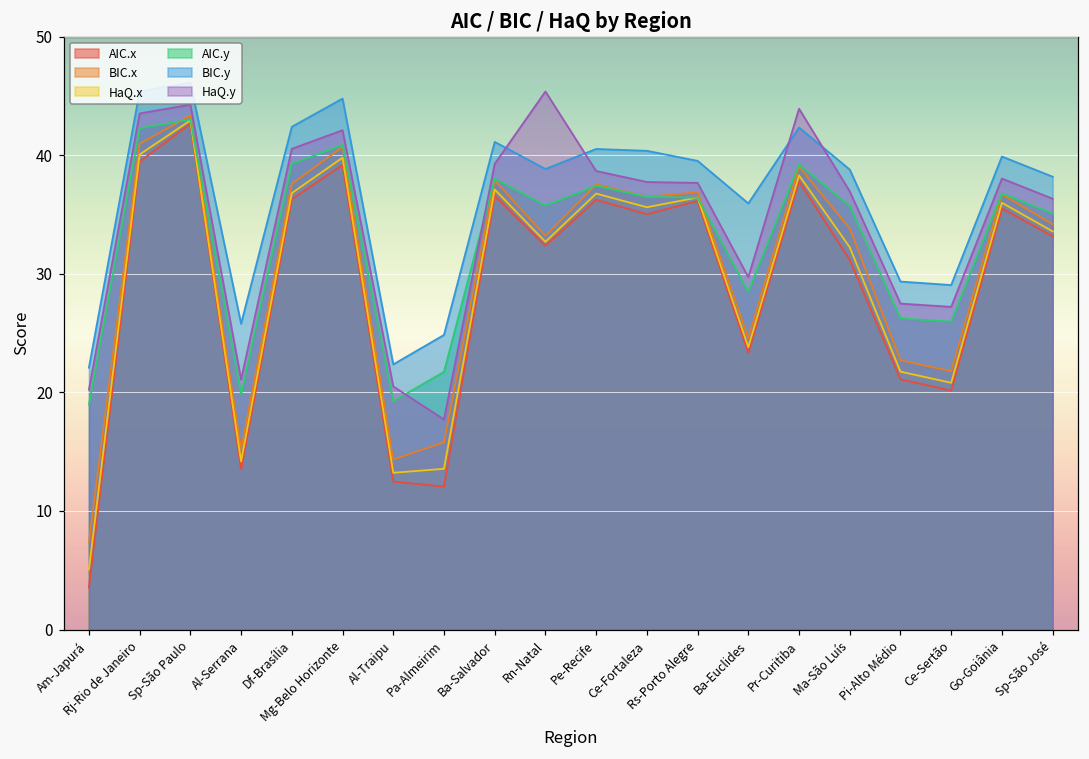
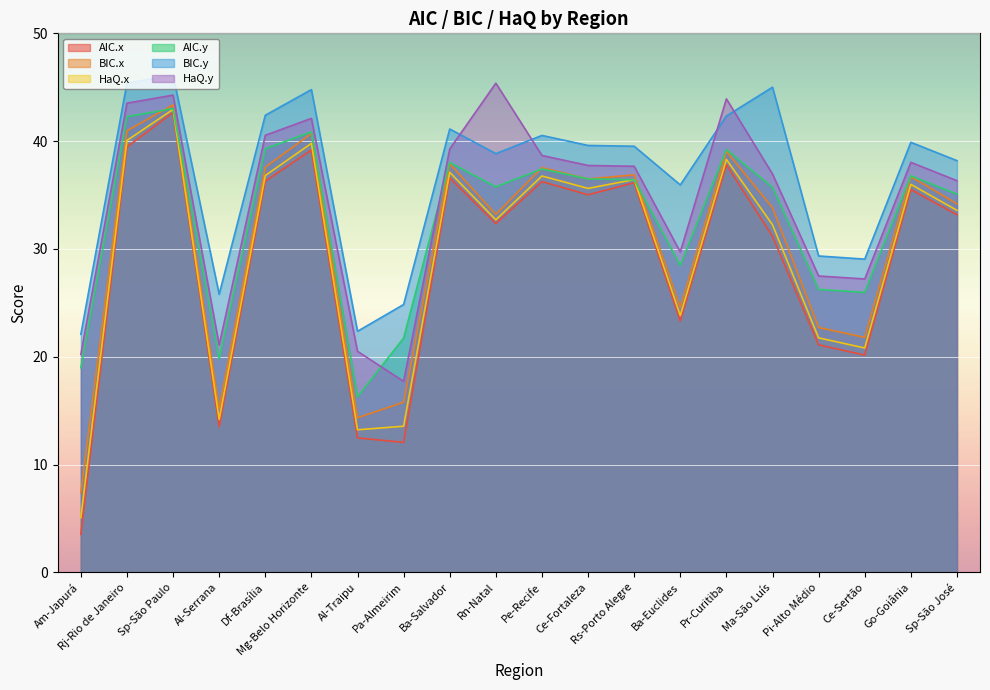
  {
    "AIC.y": {
      "Am-Japurá": 19.0,
      "Rj-Rio de Janeiro": 42.3,
      "Al-Serrana": 19.8,
      "Df-Brasília": 39.3,
-     "Al-Traipu": 19.3,
+     "Al-Traipu": 16.3,
      "Pa-Almeirim": 21.7,
      "Rn-Natal": 35.8,
      "Ba-Euclides": 28.5,
      "Ma-São Luís": 35.7,
      "Pi-Alto Médio": 26.2,
      "Ce-Sertão": 26.0,
      "Sp-São José": 35.1
    },
    "BIC.y": {
      "Am-Japurá": 22.1,
      "Al-Serrana": 25.8,
      "Df-Brasília": 42.4,
      "Mg-Belo Horizonte": 44.8,
      "Al-Traipu": 22.4,
      "Pa-Almeirim": 24.8,
      "Ba-Salvador": 41.1,
      "Rn-Natal": 38.8,
      "Pe-Recife": 40.5,
-     "Ce-Fortaleza": 40.4,
+     "Ce-Fortaleza": 39.6,
      "Rs-Porto Alegre": 39.5,
      "Ba-Euclides": 35.9,
      "Pr-Curitiba": 42.3,
-     "Ma-São Luís": 38.8,
+     "Ma-São Luís": 45.0,
      "Pi-Alto Médio": 29.3,
      "Ce-Sertão": 29.1,
      "Go-Goiânia": 39.9,
      "Sp-São José": 38.2
    },
    "HaQ.y": {
      "Am-Japurá": 20.2,
      "Rj-Rio de Janeiro": 43.5,
      "Sp-São Paulo": 44.3,
      "Al-Serrana": 21.1,
      "Df-Brasília": 40.5,
      "Mg-Belo Horizonte": 42.1,
      "Al-Traipu": 20.5,
      "Pa-Almeirim": 17.7,
      "Ba-Salvador": 39.3,
      "Rn-Natal": 45.4,
      "Pe-Recife": 38.7,
      "Ce-Fortaleza": 37.7,
      "Rs-Porto Alegre": 37.7,
      "Ba-Euclides": 29.7,
      "Pr-Curitiba": 43.9,
      "Ma-São Luís": 37.0,
      "Pi-Alto Médio": 27.5,
      "Ce-Sertão": 27.2,
      "Go-Goiânia": 38.0,
      "Sp-São José": 36.3
    }
  }
